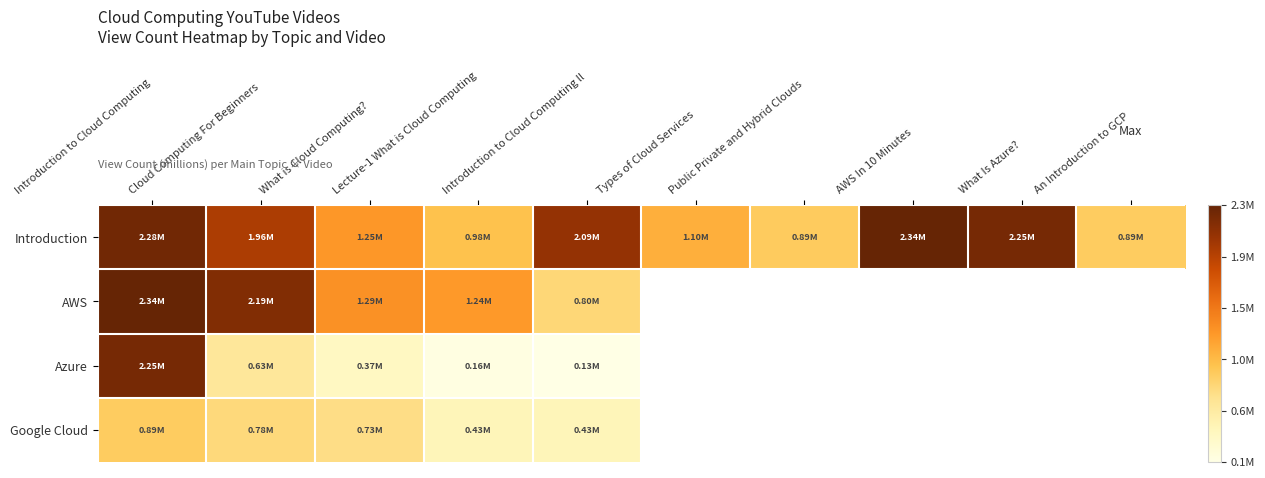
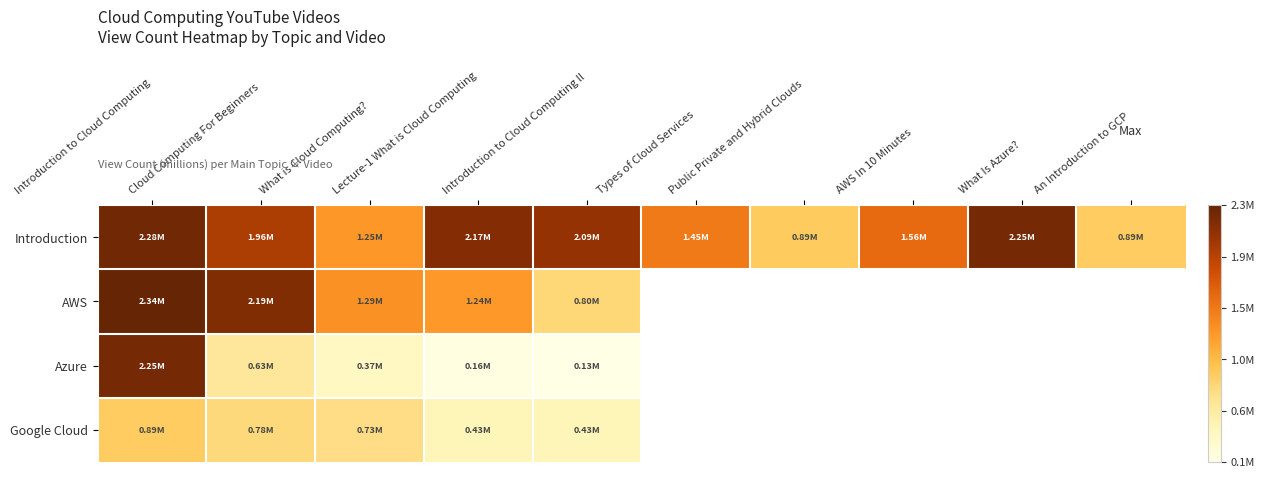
  {
    "Introduction": {
      "Introduction to Cloud Computing": "2.28M",
      "Cloud Computing For Beginners": "1.96M",
      "What is Cloud Computing?": "1.25M",
-     "Lecture-1 What is Cloud Computing": "0.98M",
+     "Lecture-1 What is Cloud Computing": "2.17M",
      "Introduction to Cloud Computing ll": "2.09M",
-     "Types of Cloud Services": "1.10M",
+     "Types of Cloud Services": "1.45M",
      "Public Private and Hybrid Clouds": "0.89M",
-     "AWS In 10 Minutes": "2.34M",
+     "AWS In 10 Minutes": "1.56M",
      "What Is Azure?": "2.25M",
      "An Introduction to GCP": "0.89M"
    },
    "AWS": {
      "Introduction to Cloud Computing": "2.34M",
      "Cloud Computing For Beginners": "2.19M",
      "What is Cloud Computing?": "1.29M",
      "Lecture-1 What is Cloud Computing": "1.24M",
      "Introduction to Cloud Computing ll": "0.80M"
    },
    "Azure": {
      "Introduction to Cloud Computing": "2.25M",
      "Cloud Computing For Beginners": "0.63M",
      "What is Cloud Computing?": "0.37M",
      "Lecture-1 What is Cloud Computing": "0.16M",
      "Introduction to Cloud Computing ll": "0.13M"
    },
    "Google Cloud": {
      "Introduction to Cloud Computing": "0.89M",
      "Cloud Computing For Beginners": "0.78M",
      "What is Cloud Computing?": "0.73M",
      "Lecture-1 What is Cloud Computing": "0.43M",
      "Introduction to Cloud Computing ll": "0.43M"
    }
  }
